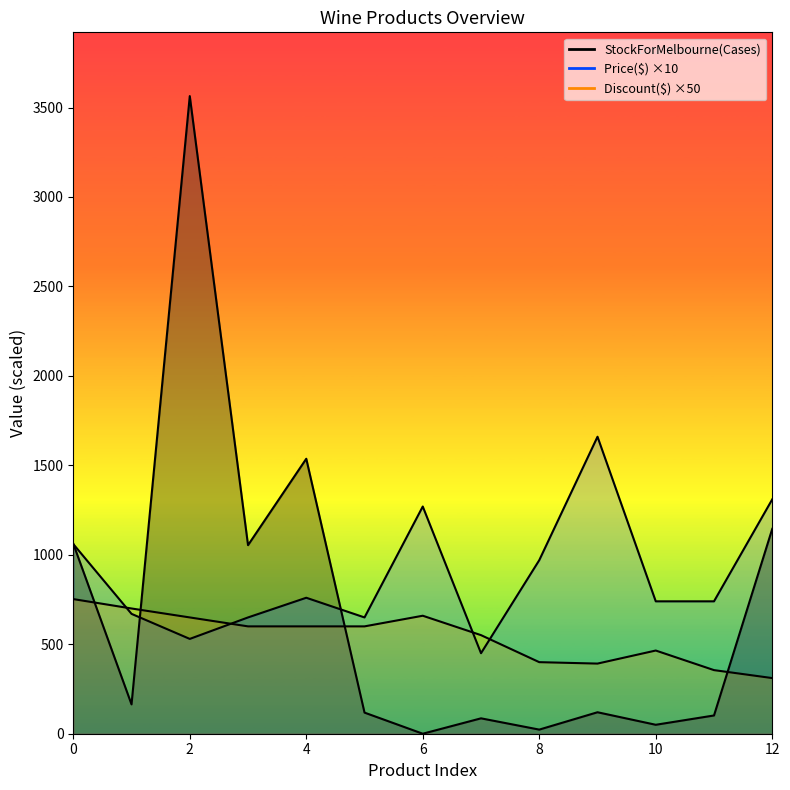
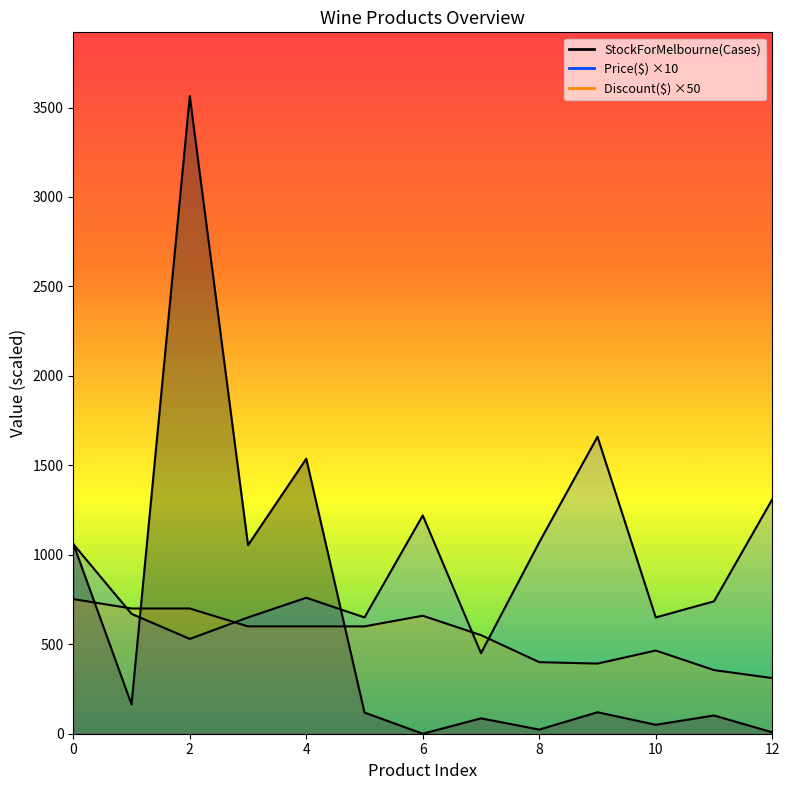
  {
    "StockForMelbourne(Cases)": {
      "2": 3560,
      "4": 1540,
      "6": 0,
      "8": 20,
      "10": 50,
-     "12": 1150
+     "12": 10
    },
    "Price($) ×10": {
      "2": 530,
      "4": 760,
-     "6": 1270,
-     "8": 970,
-     "10": 740,
+     "6": 1220,
+     "8": 1070,
+     "10": 650,
      "12": 1310
    },
    "Discount($) ×50": {
      "0": 750,
-     "2": 650,
+     "2": 700,
      "4": 600,
      "6": 660,
      "8": 400,
      "10": 470,
      "12": 310
    }
  }
